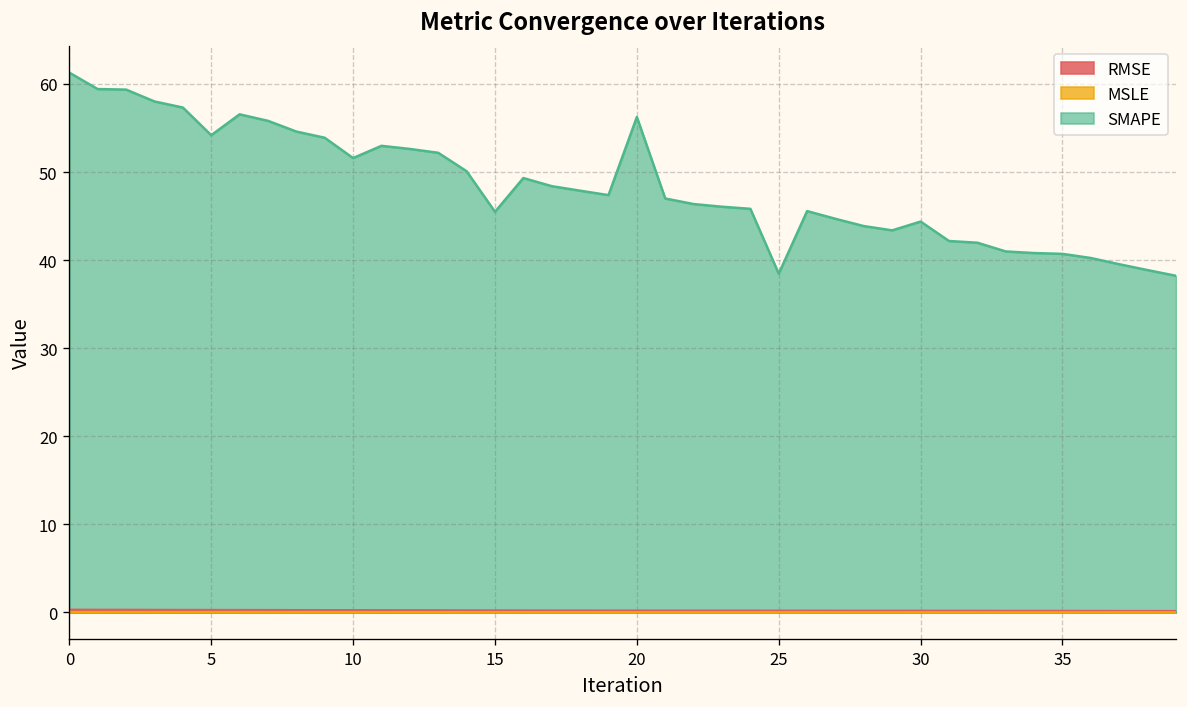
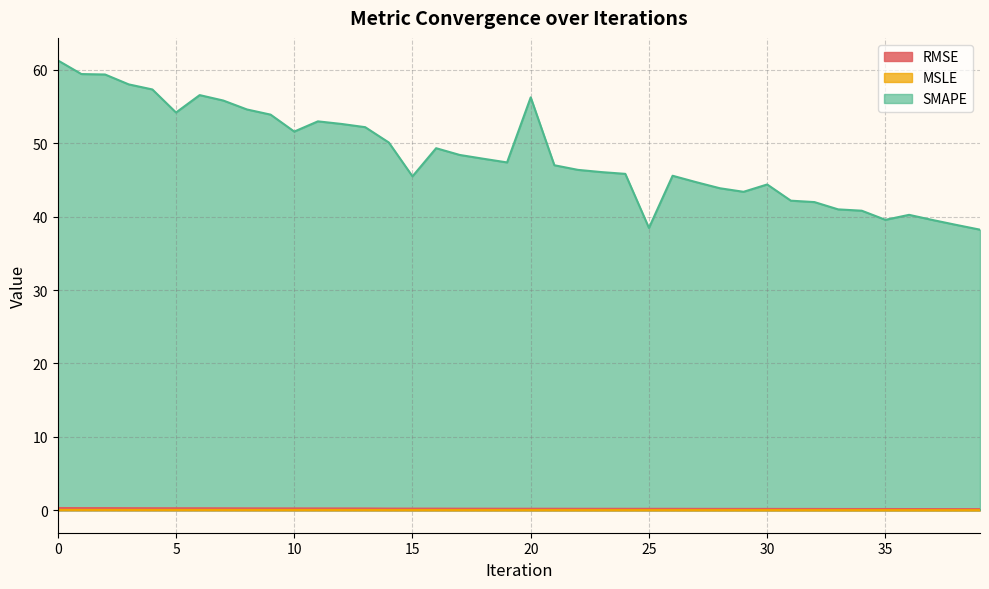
  {
    "SMAPE": {
      "0": 61,
      "5": 54,
      "10": 52,
      "15": 45,
      "20": 56,
      "25": 38,
      "30": 44,
-     "35": 41
+     "35": 40
    }
  }
